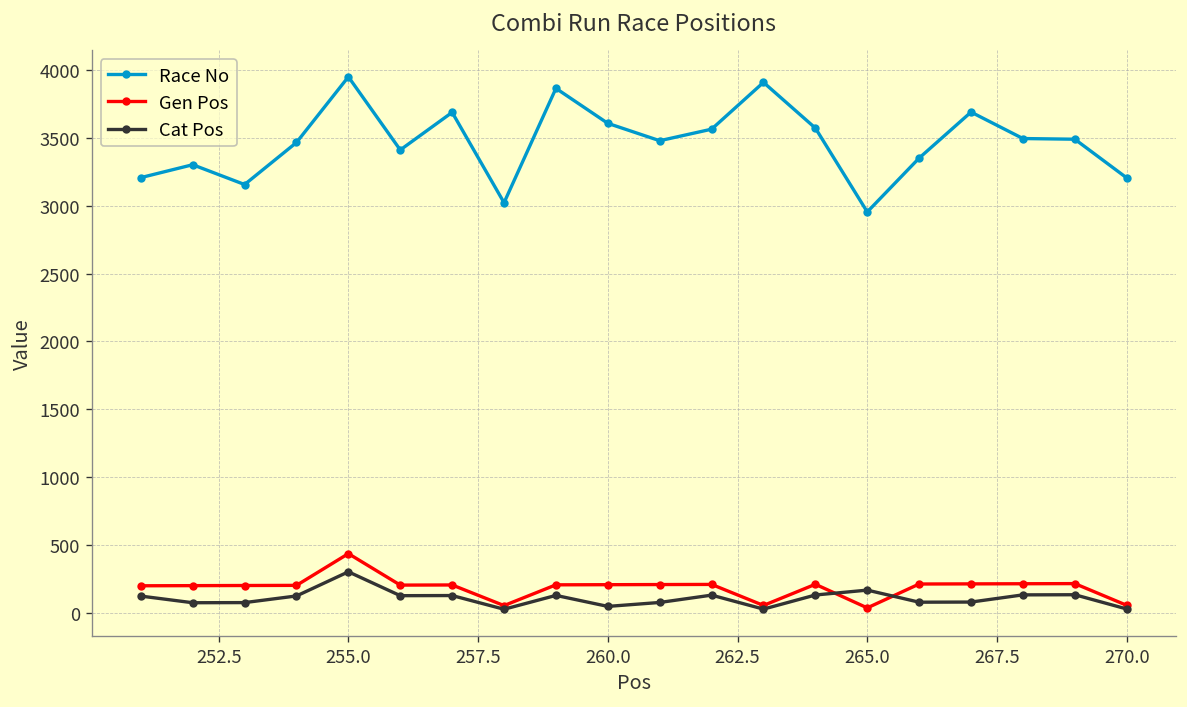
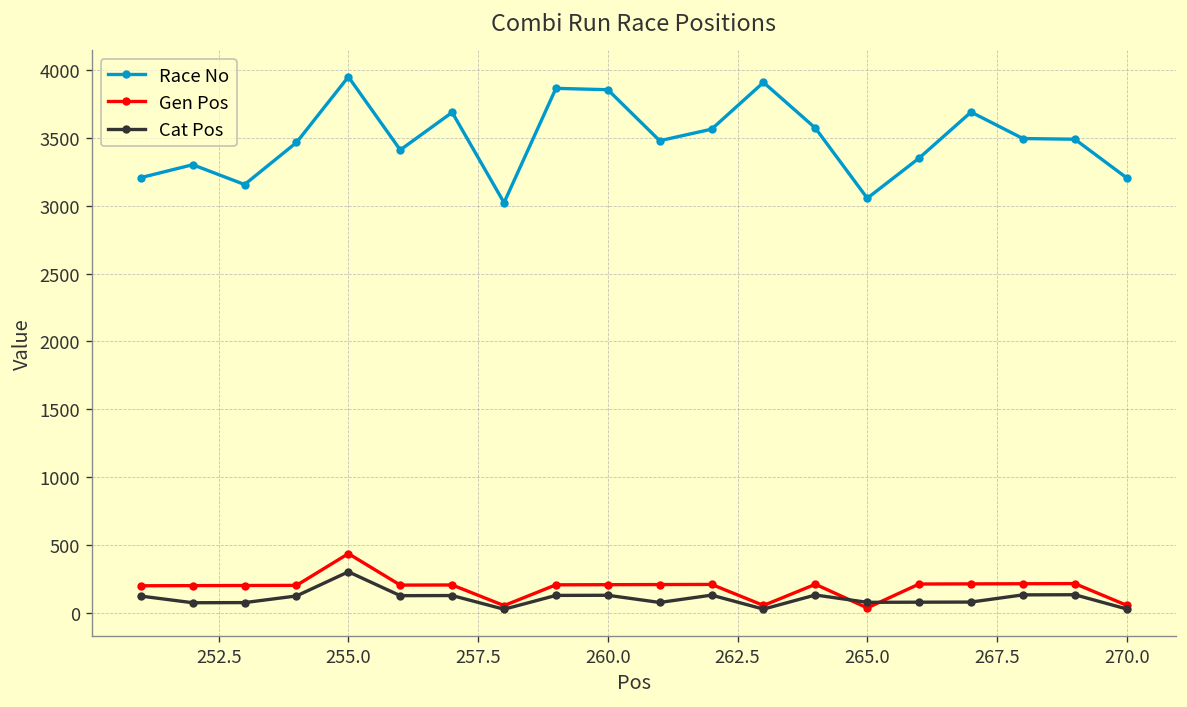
  {
    "Race No": {
      "255.0": 3950,
-     "260.0": 3610,
-     "265.0": 2960,
+     "260.0": 3860,
+     "265.0": 3060,
      "270.0": 3210
    },
    "Gen Pos": {
      "255.0": 440,
      "260.0": 210,
      "265.0": 40,
      "270.0": 60
    },
    "Cat Pos": {
      "255.0": 300,
-     "260.0": 50,
-     "265.0": 170,
+     "260.0": 130,
+     "265.0": 80,
      "270.0": 30
    }
  }
